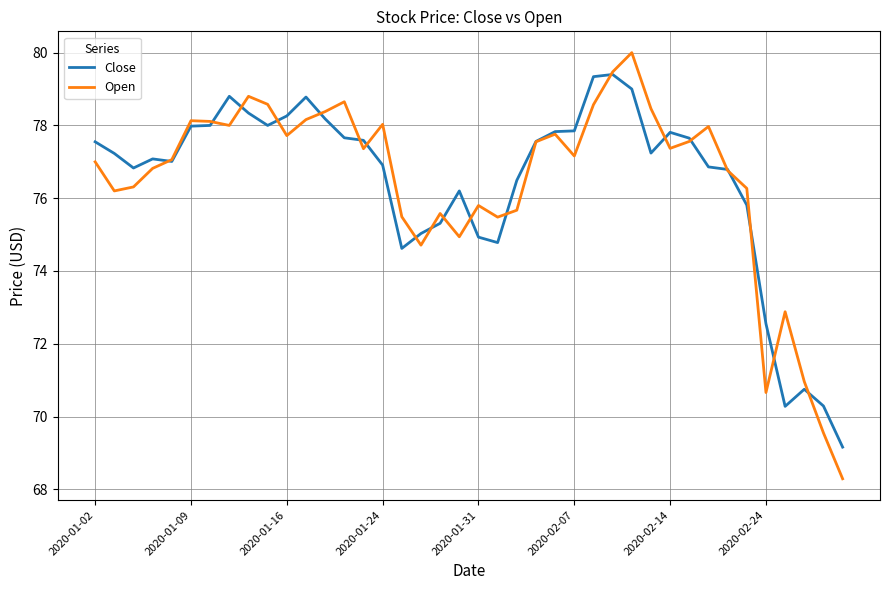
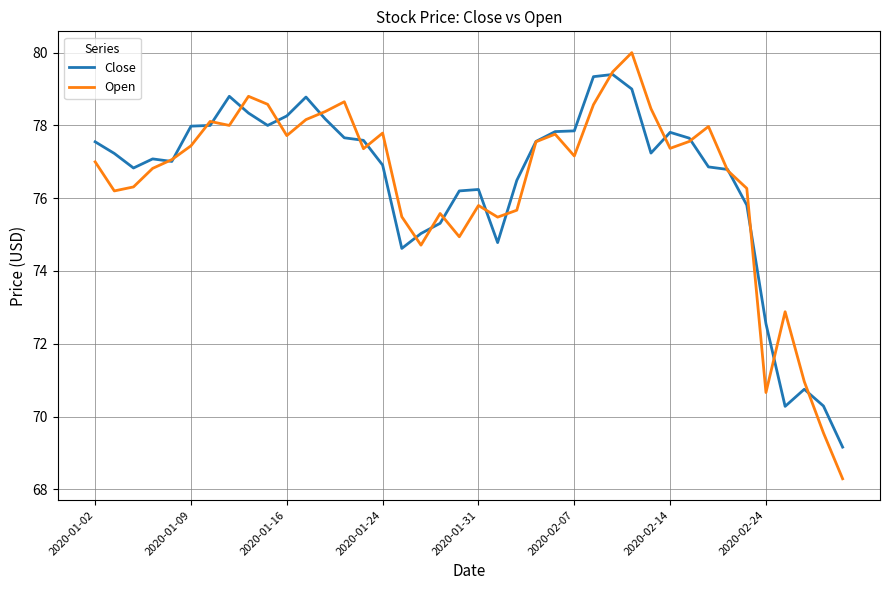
  {
    "Close": {
      "2020-01-02": 77.6,
      "2020-01-09": 78.0,
      "2020-01-16": 78.3,
      "2020-01-24": 76.9,
-     "2020-01-31": 74.9,
+     "2020-01-31": 76.2,
      "2020-02-07": 77.9,
      "2020-02-14": 77.8,
      "2020-02-24": 72.6
    },
    "Open": {
      "2020-01-02": 77.0,
-     "2020-01-09": 78.1,
+     "2020-01-09": 77.4,
      "2020-01-16": 77.7,
-     "2020-01-24": 78.0,
+     "2020-01-24": 77.8,
      "2020-01-31": 75.8,
      "2020-02-07": 77.2,
      "2020-02-14": 77.4,
      "2020-02-24": 70.7
    }
  }
